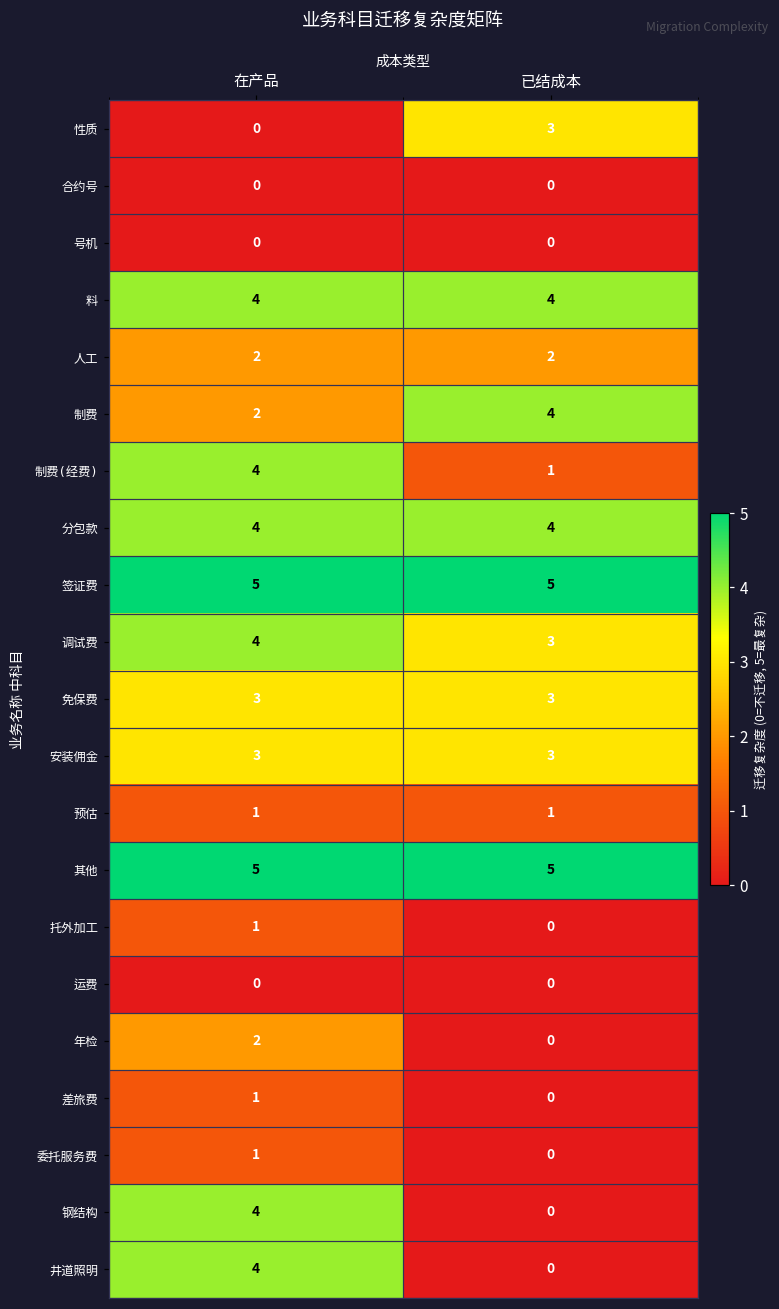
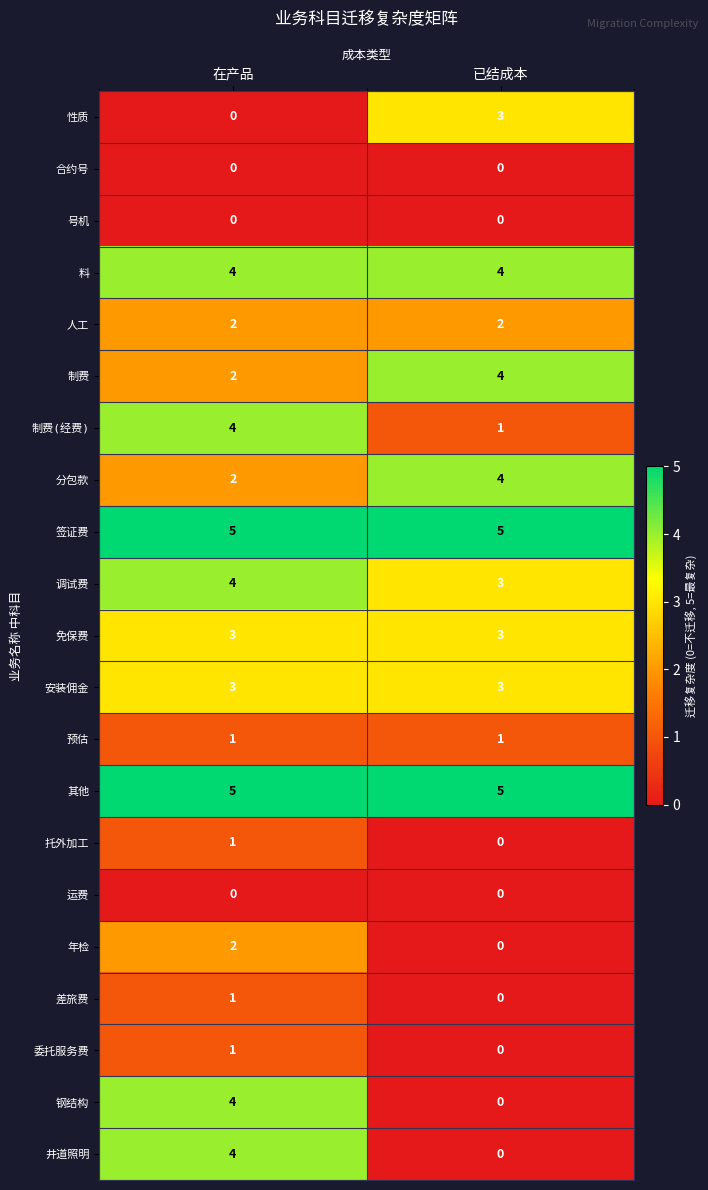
  {
    "性质": {
      "在产品": 0,
      "已结成本": 3
    },
    "合约号": {
      "在产品": 0,
      "已结成本": 0
    },
    "号机": {
      "在产品": 0,
      "已结成本": 0
    },
    "料": {
      "在产品": 4,
      "已结成本": 4
    },
    "人工": {
      "在产品": 2,
      "已结成本": 2
    },
    "制费": {
      "在产品": 2,
      "已结成本": 4
    },
    "制费(经费)": {
      "在产品": 4,
      "已结成本": 1
    },
    "分包款": {
-     "在产品": 4,
+     "在产品": 2,
      "已结成本": 4
    },
    "签证费": {
      "在产品": 5,
      "已结成本": 5
    },
    "调试费": {
      "在产品": 4,
      "已结成本": 3
    },
    "免保费": {
      "在产品": 3,
      "已结成本": 3
    },
    "安装佣金": {
      "在产品": 3,
      "已结成本": 3
    },
    "预估": {
      "在产品": 1,
      "已结成本": 1
    },
    "其他": {
      "在产品": 5,
      "已结成本": 5
    },
    "托外加工": {
      "在产品": 1,
      "已结成本": 0
    },
    "运费": {
      "在产品": 0,
      "已结成本": 0
    },
    "年检": {
      "在产品": 2,
      "已结成本": 0
    },
    "差旅费": {
      "在产品": 1,
      "已结成本": 0
    },
    "委托服务费": {
      "在产品": 1,
      "已结成本": 0
    },
    "钢结构": {
      "在产品": 4,
      "已结成本": 0
    },
    "井道照明": {
      "在产品": 4,
      "已结成本": 0
    }
  }
